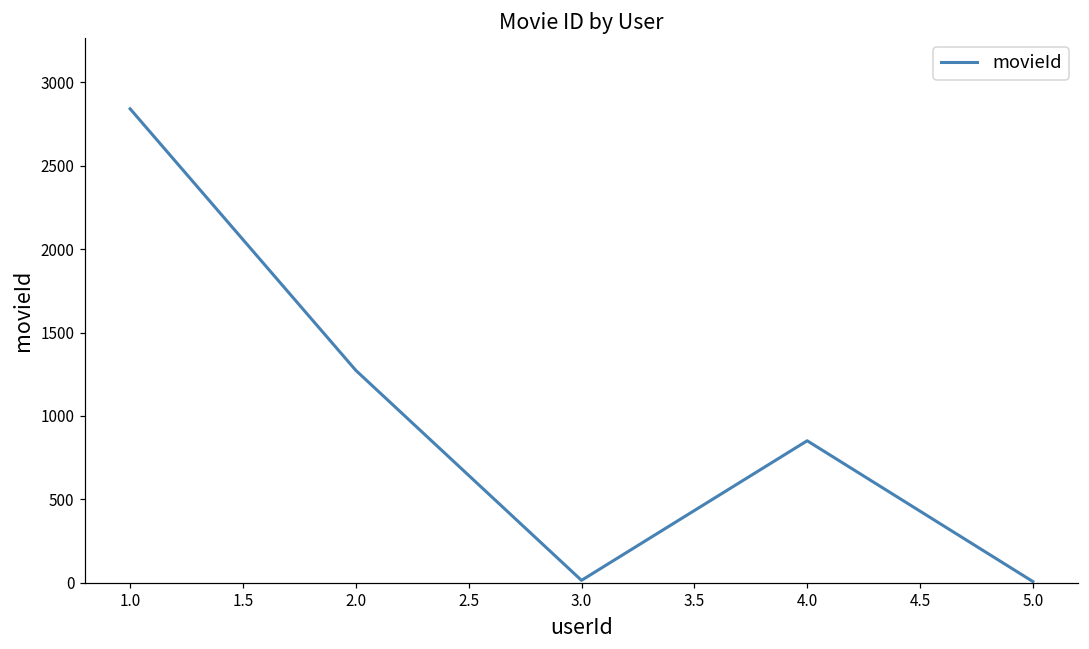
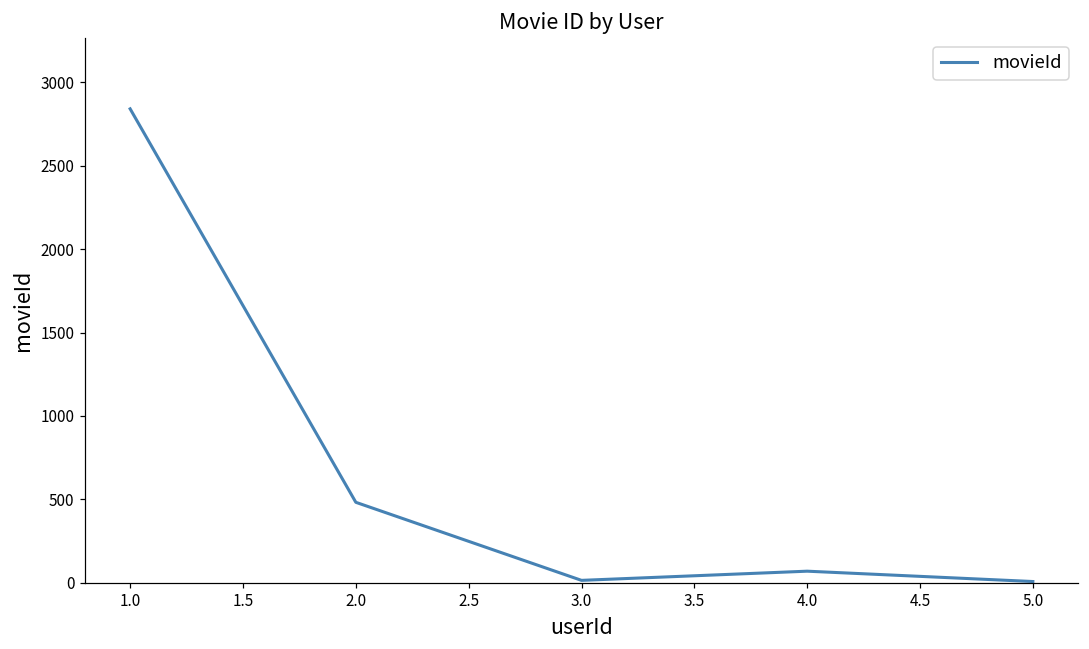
  {
    "1.0": 2840,
-   "2.0": 1270,
+   "2.0": 480,
    "3.0": 10,
-   "4.0": 850,
+   "4.0": 70,
    "5.0": 10
  }
